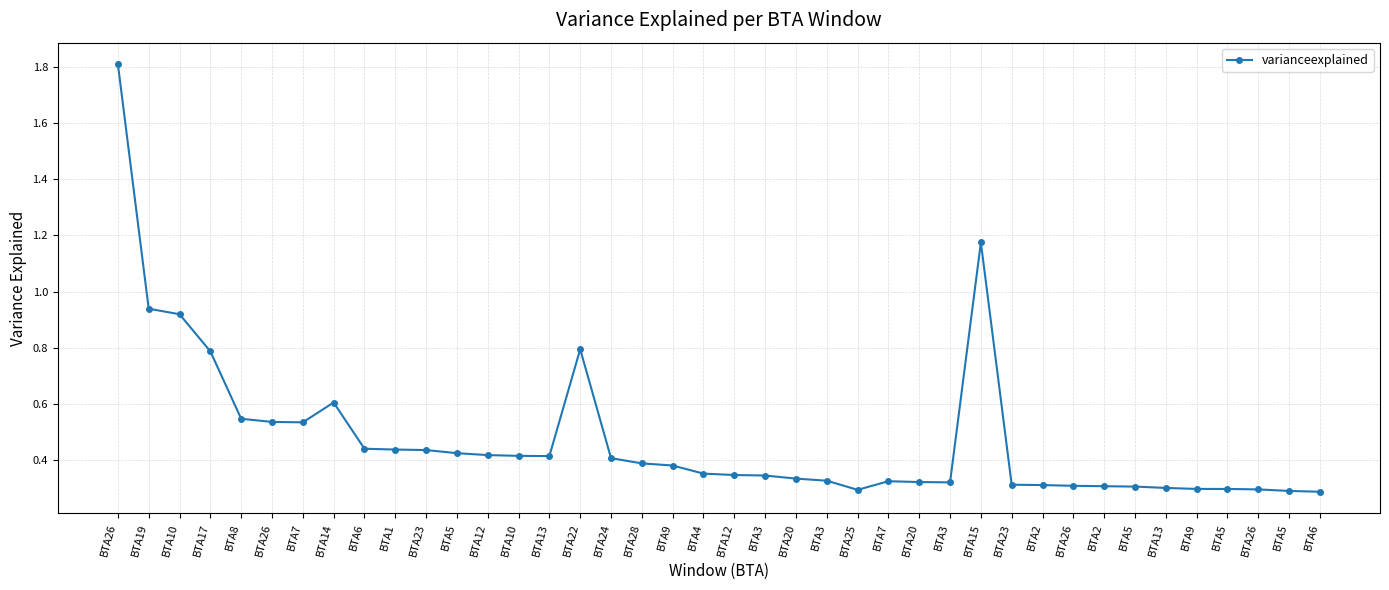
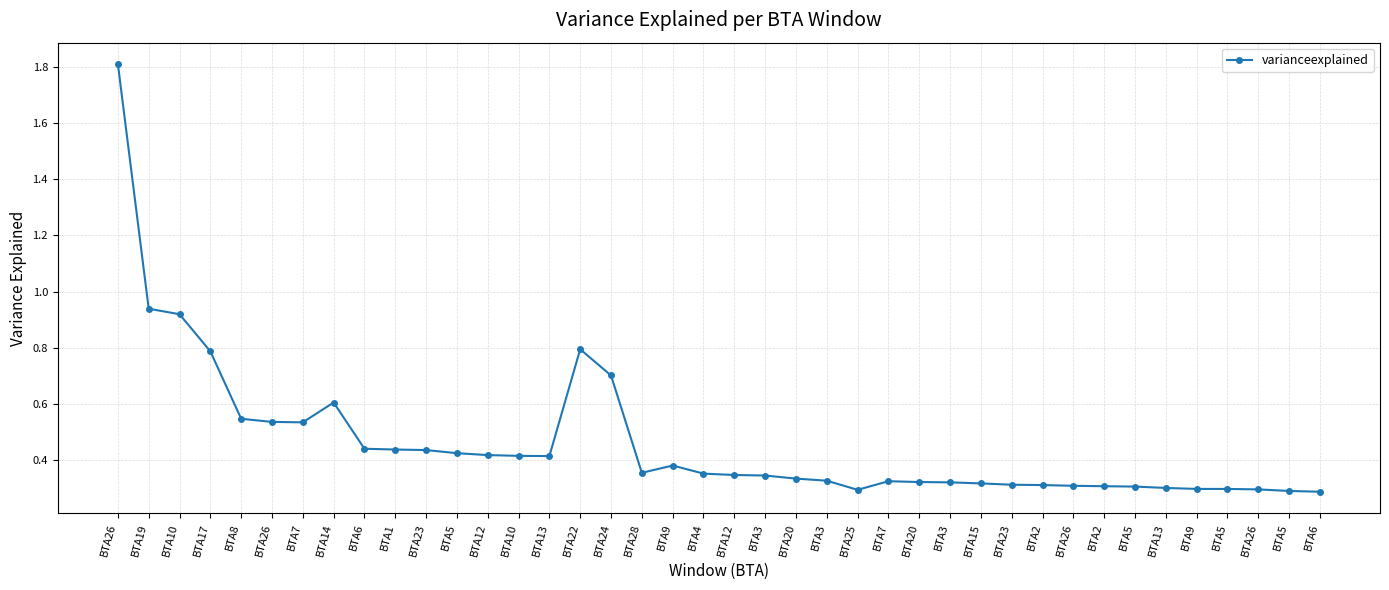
  {
    "BTA19": 0.94,
    "BTA17": 0.79,
    "BTA8": 0.55,
    "BTA14": 0.60,
    "BTA1": 0.44,
    "BTA22": 0.79,
-   "BTA24": 0.41,
-   "BTA28": 0.39,
+   "BTA24": 0.70,
+   "BTA28": 0.35,
    "BTA4": 0.35,
    "BTA25": 0.29,
-   "BTA15": 1.18
+   "BTA15": 0.32
  }
